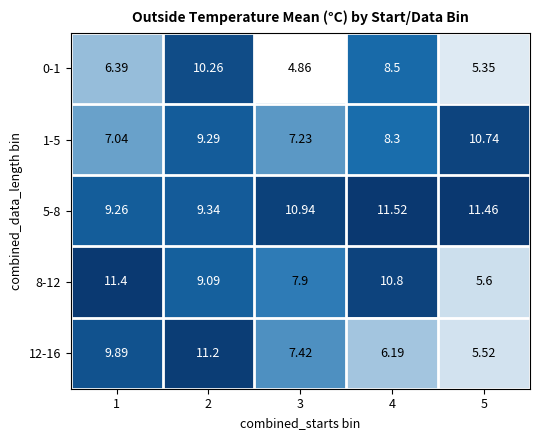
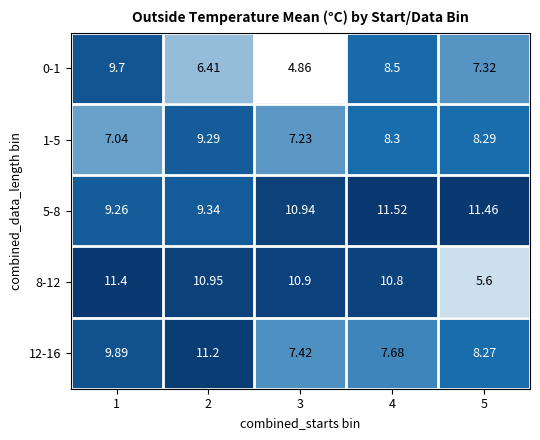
  {
    "0-1": {
-     "1": 6.39,
-     "2": 10.26,
+     "1": 9.7,
+     "2": 6.41,
      "3": 4.86,
      "4": 8.5,
-     "5": 5.35
+     "5": 7.32
    },
    "1-5": {
      "1": 7.04,
      "2": 9.29,
      "3": 7.23,
      "4": 8.3,
-     "5": 10.74
+     "5": 8.29
    },
    "5-8": {
      "1": 9.26,
      "2": 9.34,
      "3": 10.94,
      "4": 11.52,
      "5": 11.46
    },
    "8-12": {
      "1": 11.4,
-     "2": 9.09,
-     "3": 7.9,
+     "2": 10.95,
+     "3": 10.9,
      "4": 10.8,
      "5": 5.6
    },
    "12-16": {
      "1": 9.89,
      "2": 11.2,
      "3": 7.42,
-     "4": 6.19,
-     "5": 5.52
+     "4": 7.68,
+     "5": 8.27
    }
  }
